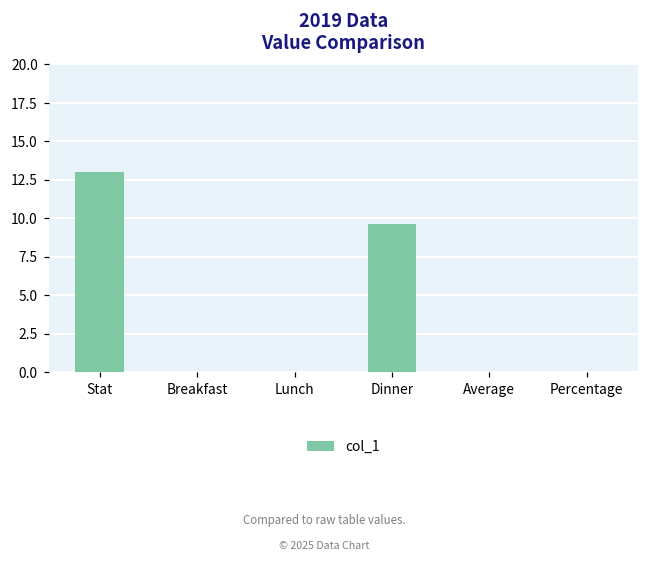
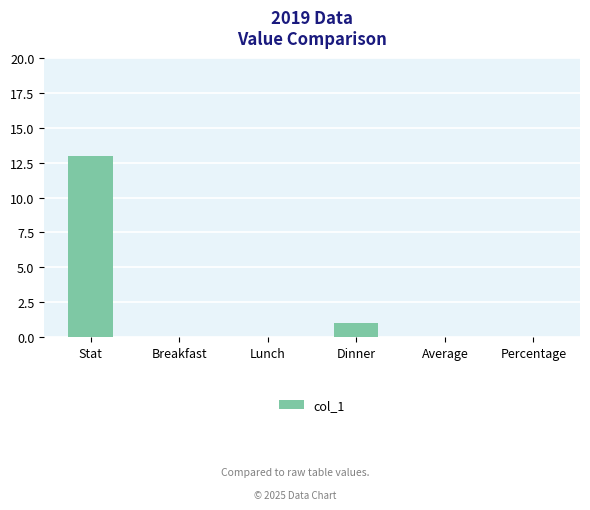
  {
    "Stat": 13.0,
    "Breakfast": 0.0,
    "Lunch": 0.0,
-   "Dinner": 9.6,
+   "Dinner": 1.0,
    "Average": 0.0,
    "Percentage": 0.0
  }
